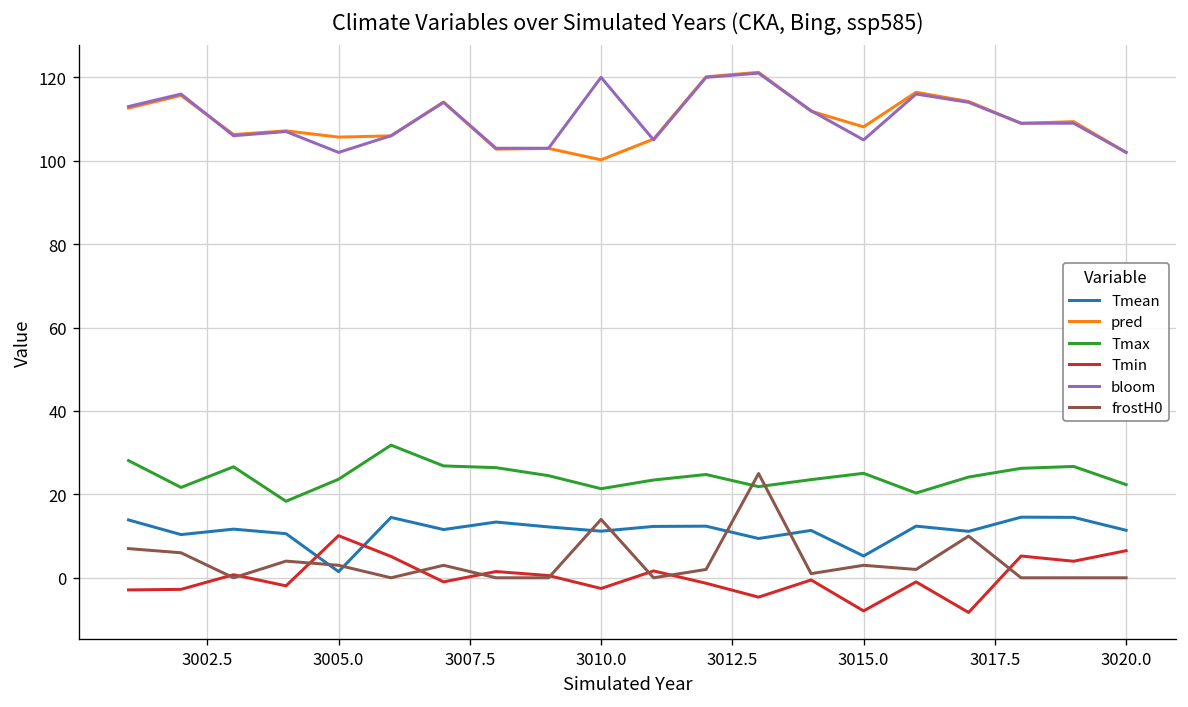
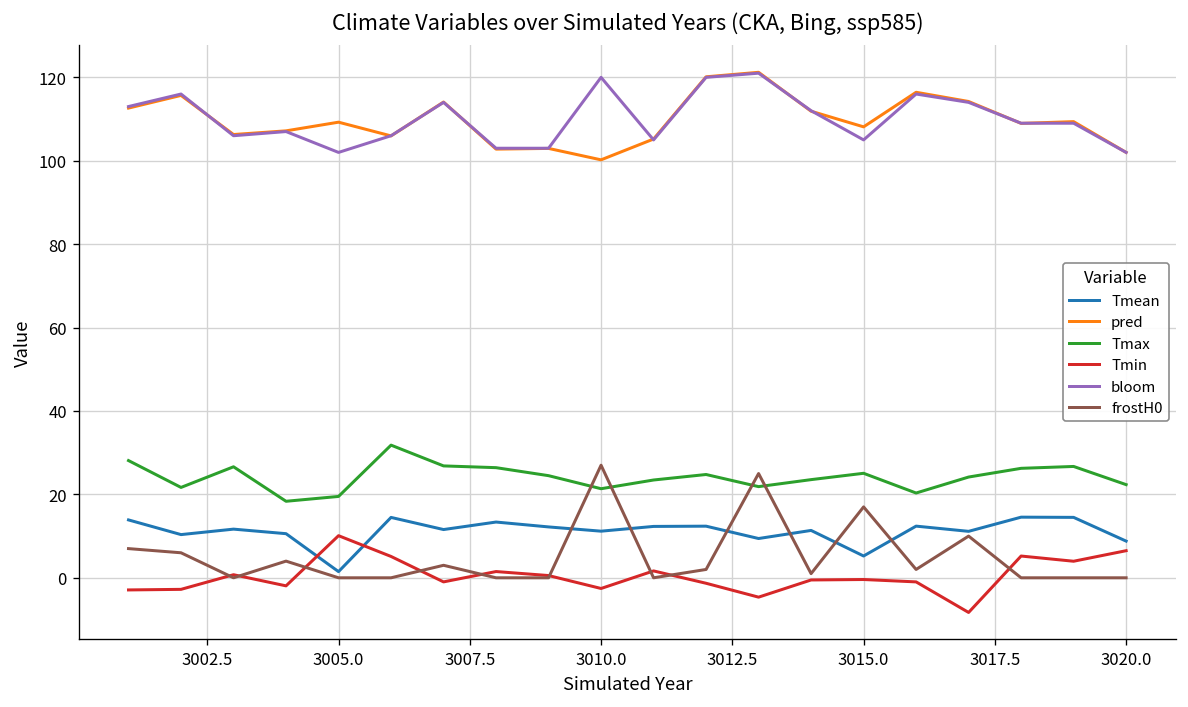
  {
    "Tmean": {
      "3005.0": 1,
      "3010.0": 11,
      "3015.0": 5,
-     "3020.0": 11
+     "3020.0": 9
    },
    "pred": {
-     "3005.0": 106,
+     "3005.0": 109,
      "3010.0": 100,
      "3015.0": 108
    },
    "Tmax": {
-     "3005.0": 24,
+     "3005.0": 20,
      "3010.0": 21,
      "3015.0": 25,
      "3020.0": 22
    },
    "Tmin": {
      "3005.0": 10,
      "3010.0": -3,
-     "3015.0": -8,
+     "3015.0": 0,
      "3020.0": 7
    },
    "bloom": {
      "3005.0": 102,
      "3010.0": 120,
      "3015.0": 105
    },
    "frostH0": {
-     "3005.0": 3,
-     "3010.0": 14,
-     "3015.0": 3,
+     "3005.0": 0,
+     "3010.0": 27,
+     "3015.0": 17,
      "3020.0": 0
    }
  }
